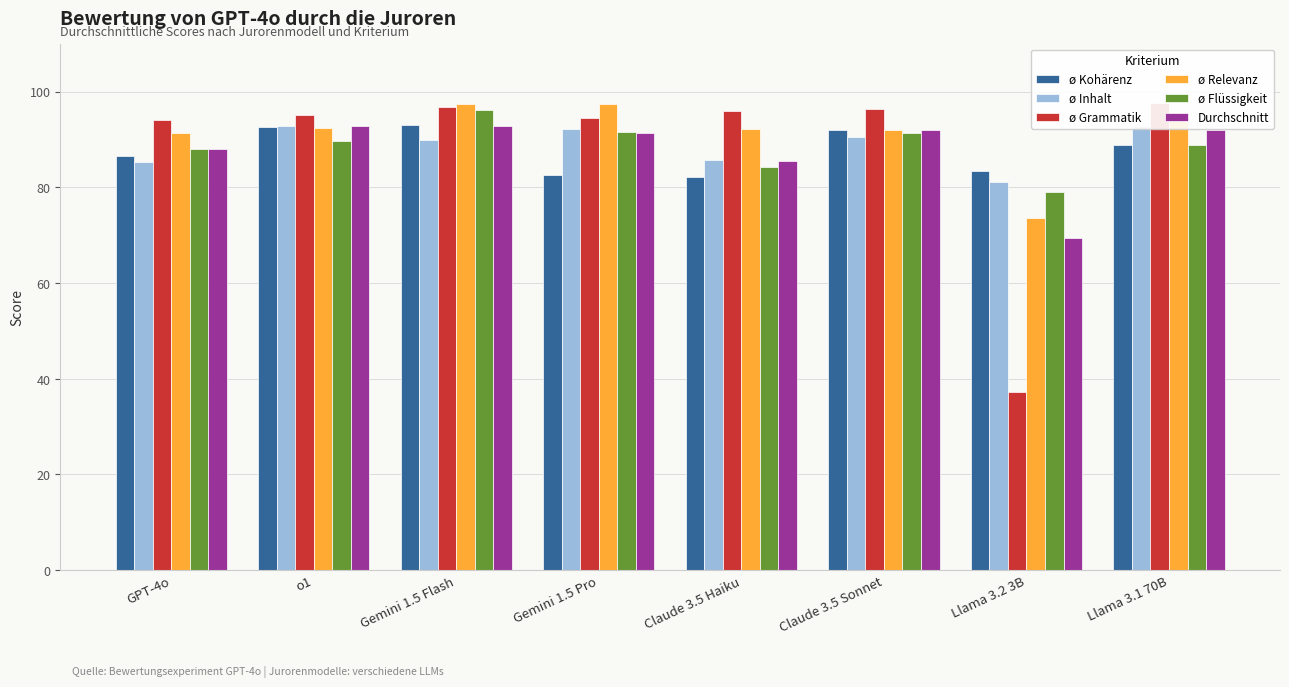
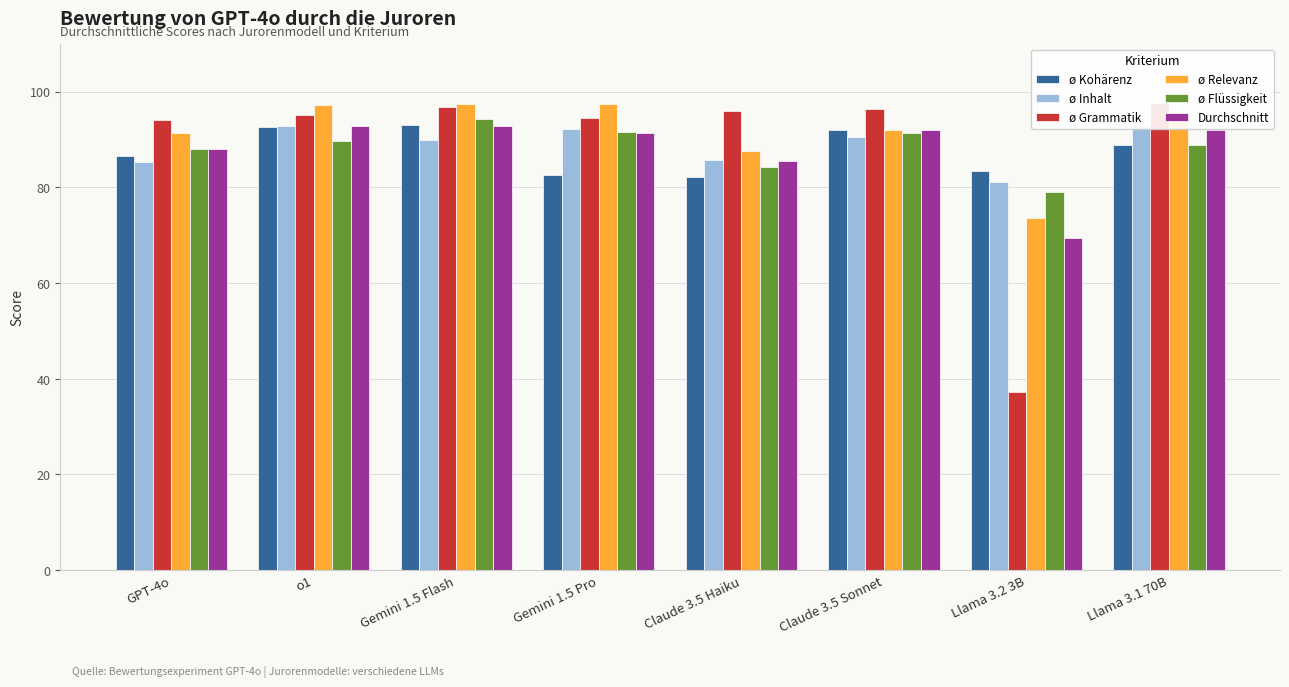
  {
    "ø Kohärenz": {
      "GPT-4o": 87,
      "o1": 93,
      "Gemini 1.5 Flash": 93,
      "Gemini 1.5 Pro": 83,
      "Claude 3.5 Haiku": 82,
      "Claude 3.5 Sonnet": 92,
      "Llama 3.2 3B": 84,
      "Llama 3.1 70B": 89
    },
    "ø Inhalt": {
      "GPT-4o": 85,
      "o1": 93,
      "Gemini 1.5 Flash": 90,
      "Gemini 1.5 Pro": 92,
      "Claude 3.5 Haiku": 86,
      "Claude 3.5 Sonnet": 91,
      "Llama 3.2 3B": 81
    },
    "ø Grammatik": {
      "GPT-4o": 94,
      "o1": 95,
      "Gemini 1.5 Flash": 97,
      "Gemini 1.5 Pro": 94,
      "Claude 3.5 Haiku": 96,
      "Claude 3.5 Sonnet": 96,
      "Llama 3.2 3B": 37
    },
    "ø Relevanz": {
      "GPT-4o": 91,
-     "o1": 92,
+     "o1": 97,
      "Gemini 1.5 Flash": 98,
      "Gemini 1.5 Pro": 97,
-     "Claude 3.5 Haiku": 92,
+     "Claude 3.5 Haiku": 88,
      "Claude 3.5 Sonnet": 92,
      "Llama 3.2 3B": 74
    },
    "ø Flüssigkeit": {
      "GPT-4o": 88,
      "o1": 90,
-     "Gemini 1.5 Flash": 96,
+     "Gemini 1.5 Flash": 94,
      "Gemini 1.5 Pro": 92,
      "Claude 3.5 Haiku": 84,
      "Claude 3.5 Sonnet": 91,
      "Llama 3.2 3B": 79,
      "Llama 3.1 70B": 89
    },
    "Durchschnitt": {
      "GPT-4o": 88,
      "o1": 93,
      "Gemini 1.5 Flash": 93,
      "Gemini 1.5 Pro": 91,
      "Claude 3.5 Haiku": 85,
      "Claude 3.5 Sonnet": 92,
      "Llama 3.2 3B": 70,
      "Llama 3.1 70B": 92
    }
  }
